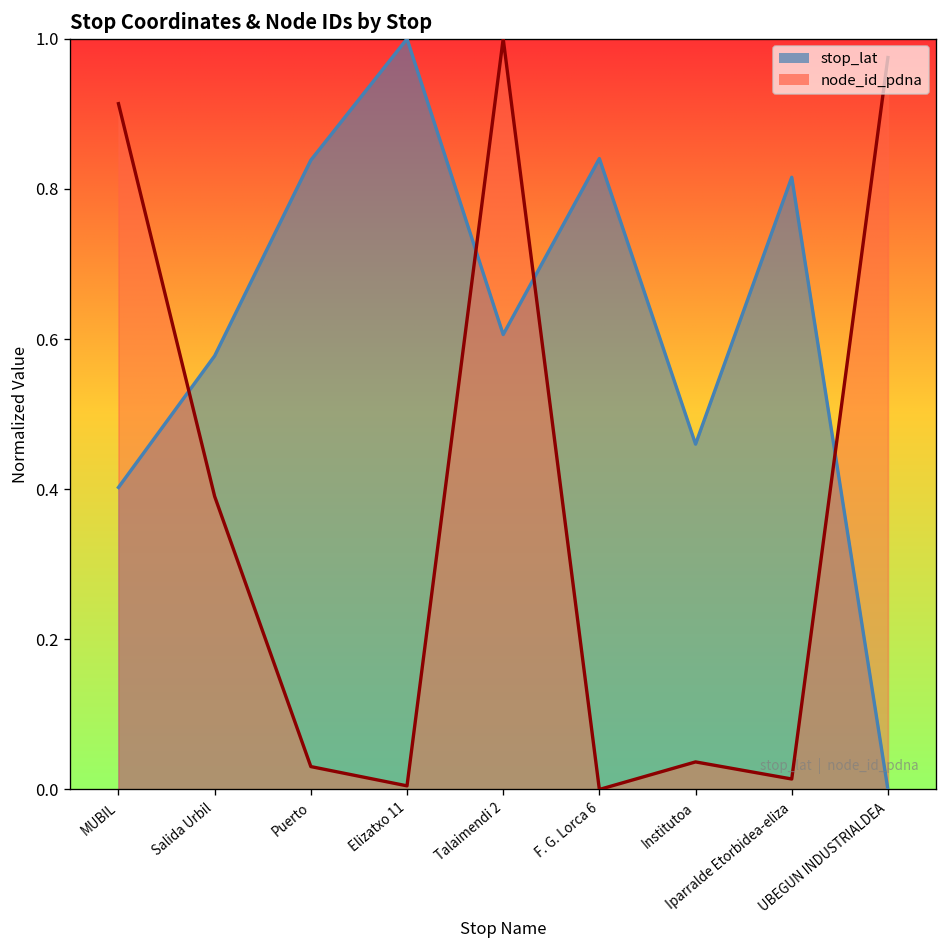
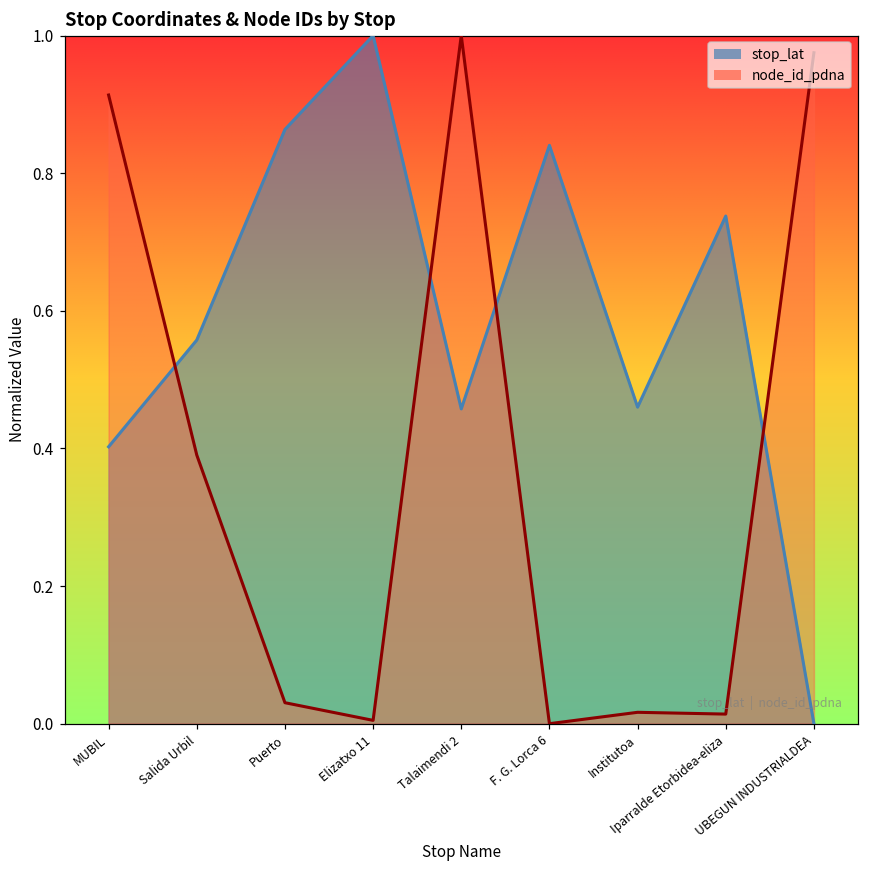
  {
    "stop_lat": {
      "MUBIL": 0.40,
-     "Salida Urbil": 0.58,
-     "Puerto": 0.84,
+     "Salida Urbil": 0.56,
+     "Puerto": 0.86,
      "Elizatxo 11": 1.00,
-     "Talaimendi 2": 0.61,
+     "Talaimendi 2": 0.46,
      "F. G. Lorca 6": 0.84,
      "Institutoa": 0.46,
-     "Iparralde Etorbidea-eliza": 0.82,
+     "Iparralde Etorbidea-eliza": 0.74,
      "UBEGUN INDUSTRIALDEA": 0.00
    },
    "node_id_pdna": {
      "MUBIL": 0.91,
      "Salida Urbil": 0.39,
      "Puerto": 0.03,
      "Elizatxo 11": 0.00,
      "Talaimendi 2": 1.00,
      "F. G. Lorca 6": 0.00,
-     "Institutoa": 0.04,
+     "Institutoa": 0.02,
      "Iparralde Etorbidea-eliza": 0.01
    }
  }
